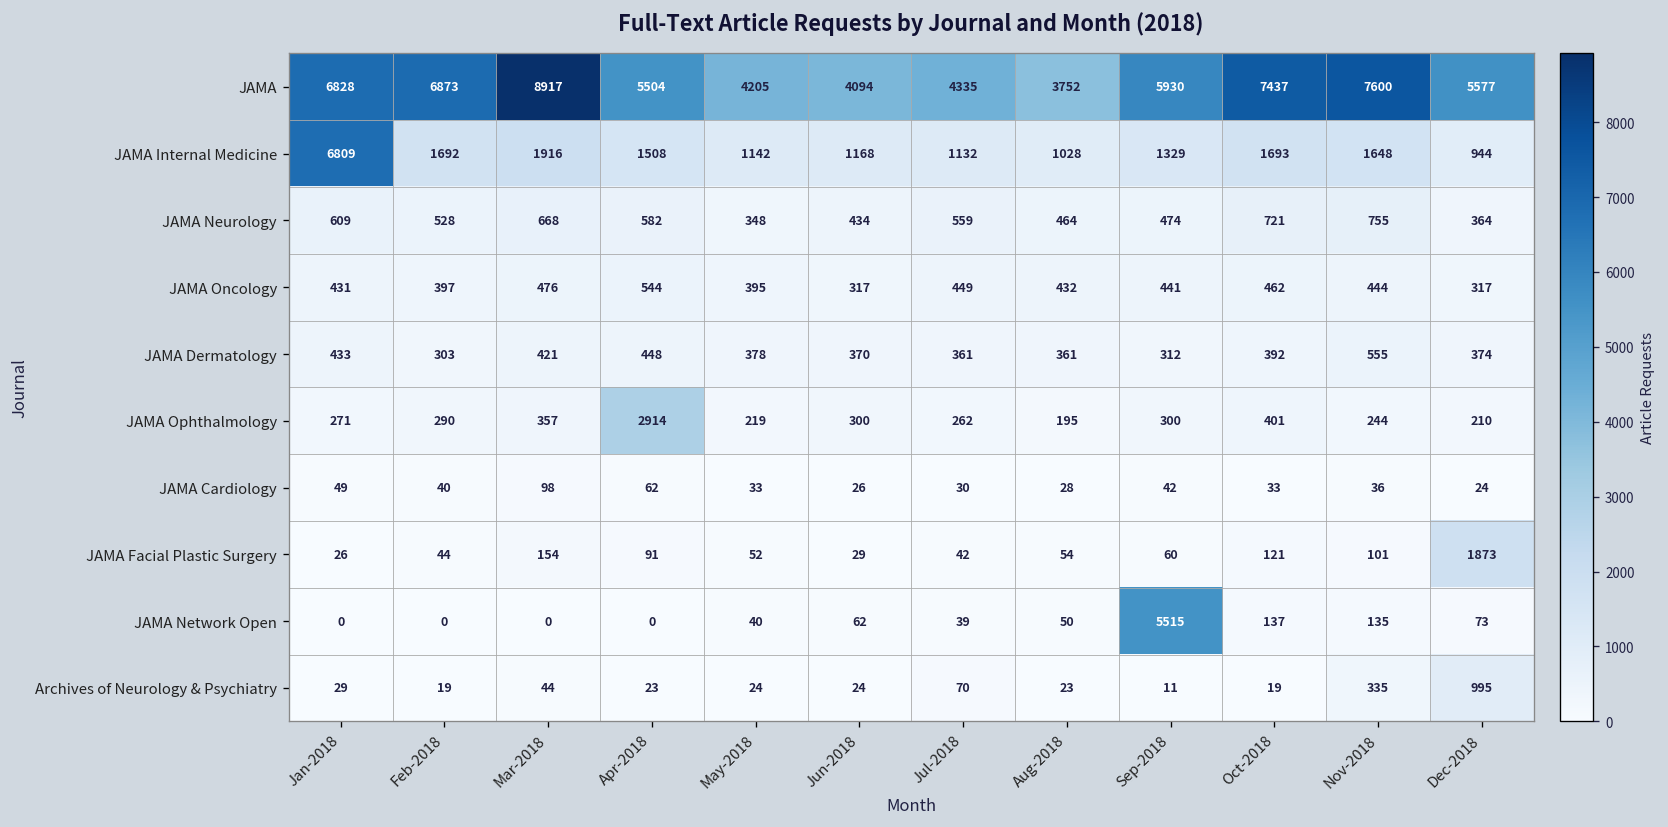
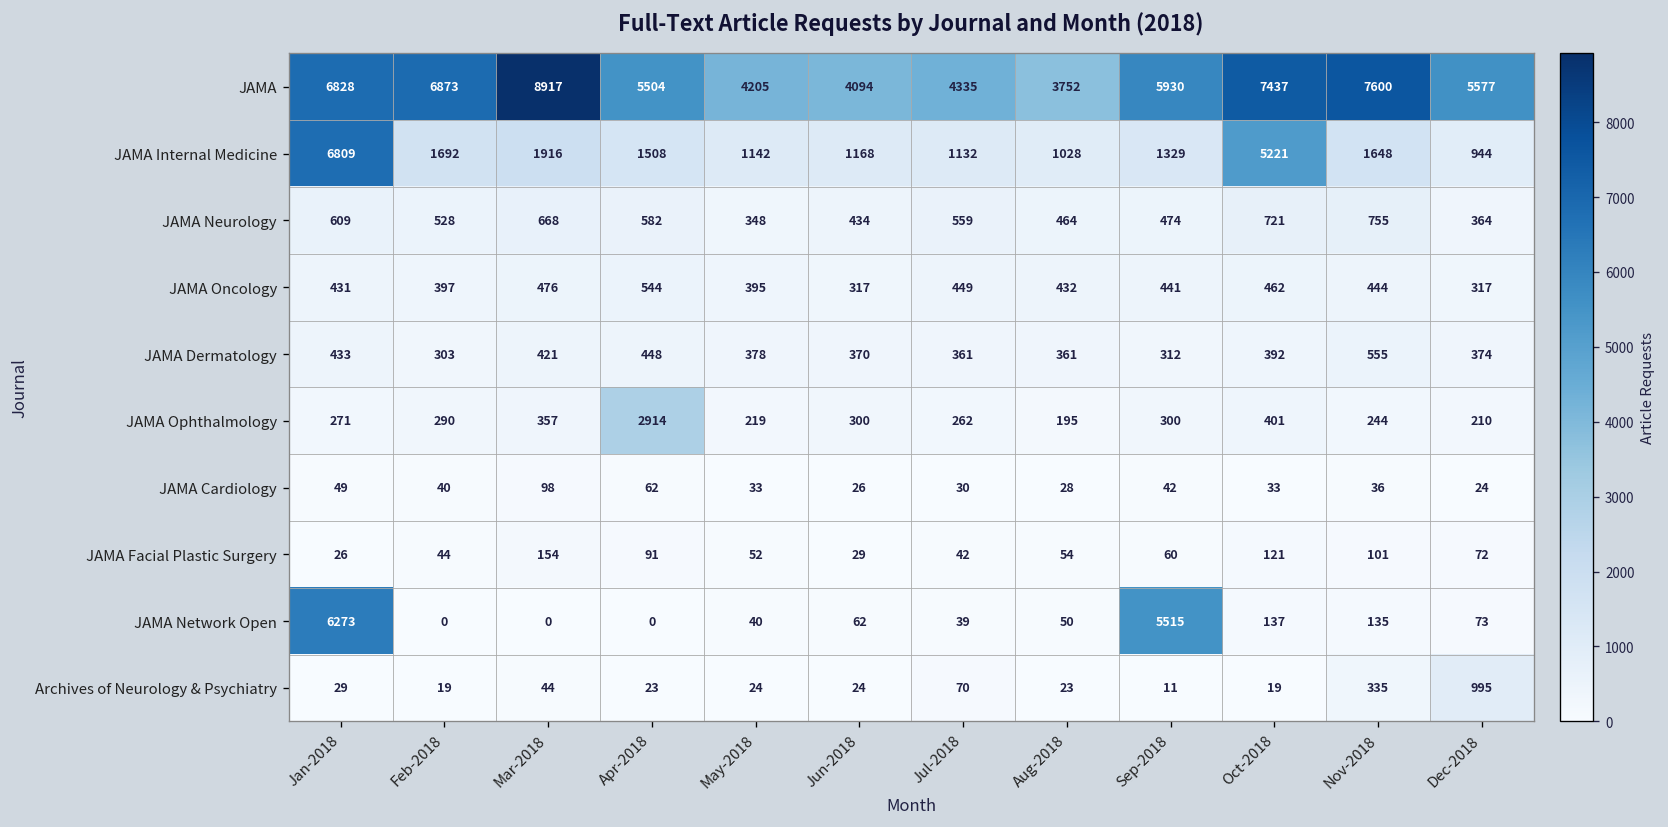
  {
    "JAMA": {
      "Jan-2018": 6828,
      "Feb-2018": 6873,
      "Mar-2018": 8917,
      "Apr-2018": 5504,
      "May-2018": 4205,
      "Jun-2018": 4094,
      "Jul-2018": 4335,
      "Aug-2018": 3752,
      "Sep-2018": 5930,
      "Oct-2018": 7437,
      "Nov-2018": 7600,
      "Dec-2018": 5577
    },
    "JAMA Internal Medicine": {
      "Jan-2018": 6809,
      "Feb-2018": 1692,
      "Mar-2018": 1916,
      "Apr-2018": 1508,
      "May-2018": 1142,
      "Jun-2018": 1168,
      "Jul-2018": 1132,
      "Aug-2018": 1028,
      "Sep-2018": 1329,
-     "Oct-2018": 1693,
+     "Oct-2018": 5221,
      "Nov-2018": 1648,
      "Dec-2018": 944
    },
    "JAMA Neurology": {
      "Jan-2018": 609,
      "Feb-2018": 528,
      "Mar-2018": 668,
      "Apr-2018": 582,
      "May-2018": 348,
      "Jun-2018": 434,
      "Jul-2018": 559,
      "Aug-2018": 464,
      "Sep-2018": 474,
      "Oct-2018": 721,
      "Nov-2018": 755,
      "Dec-2018": 364
    },
    "JAMA Oncology": {
      "Jan-2018": 431,
      "Feb-2018": 397,
      "Mar-2018": 476,
      "Apr-2018": 544,
      "May-2018": 395,
      "Jun-2018": 317,
      "Jul-2018": 449,
      "Aug-2018": 432,
      "Sep-2018": 441,
      "Oct-2018": 462,
      "Nov-2018": 444,
      "Dec-2018": 317
    },
    "JAMA Dermatology": {
      "Jan-2018": 433,
      "Feb-2018": 303,
      "Mar-2018": 421,
      "Apr-2018": 448,
      "May-2018": 378,
      "Jun-2018": 370,
      "Jul-2018": 361,
      "Aug-2018": 361,
      "Sep-2018": 312,
      "Oct-2018": 392,
      "Nov-2018": 555,
      "Dec-2018": 374
    },
    "JAMA Ophthalmology": {
      "Jan-2018": 271,
      "Feb-2018": 290,
      "Mar-2018": 357,
      "Apr-2018": 2914,
      "May-2018": 219,
      "Jun-2018": 300,
      "Jul-2018": 262,
      "Aug-2018": 195,
      "Sep-2018": 300,
      "Oct-2018": 401,
      "Nov-2018": 244,
      "Dec-2018": 210
    },
    "JAMA Cardiology": {
      "Jan-2018": 49,
      "Feb-2018": 40,
      "Mar-2018": 98,
      "Apr-2018": 62,
      "May-2018": 33,
      "Jun-2018": 26,
      "Jul-2018": 30,
      "Aug-2018": 28,
      "Sep-2018": 42,
      "Oct-2018": 33,
      "Nov-2018": 36,
      "Dec-2018": 24
    },
    "JAMA Facial Plastic Surgery": {
      "Jan-2018": 26,
      "Feb-2018": 44,
      "Mar-2018": 154,
      "Apr-2018": 91,
      "May-2018": 52,
      "Jun-2018": 29,
      "Jul-2018": 42,
      "Aug-2018": 54,
      "Sep-2018": 60,
      "Oct-2018": 121,
      "Nov-2018": 101,
-     "Dec-2018": 1873
+     "Dec-2018": 72
    },
    "JAMA Network Open": {
-     "Jan-2018": 0,
+     "Jan-2018": 6273,
      "Feb-2018": 0,
      "Mar-2018": 0,
      "Apr-2018": 0,
      "May-2018": 40,
      "Jun-2018": 62,
      "Jul-2018": 39,
      "Aug-2018": 50,
      "Sep-2018": 5515,
      "Oct-2018": 137,
      "Nov-2018": 135,
      "Dec-2018": 73
    },
    "Archives of Neurology & Psychiatry": {
      "Jan-2018": 29,
      "Feb-2018": 19,
      "Mar-2018": 44,
      "Apr-2018": 23,
      "May-2018": 24,
      "Jun-2018": 24,
      "Jul-2018": 70,
      "Aug-2018": 23,
      "Sep-2018": 11,
      "Oct-2018": 19,
      "Nov-2018": 335,
      "Dec-2018": 995
    }
  }
